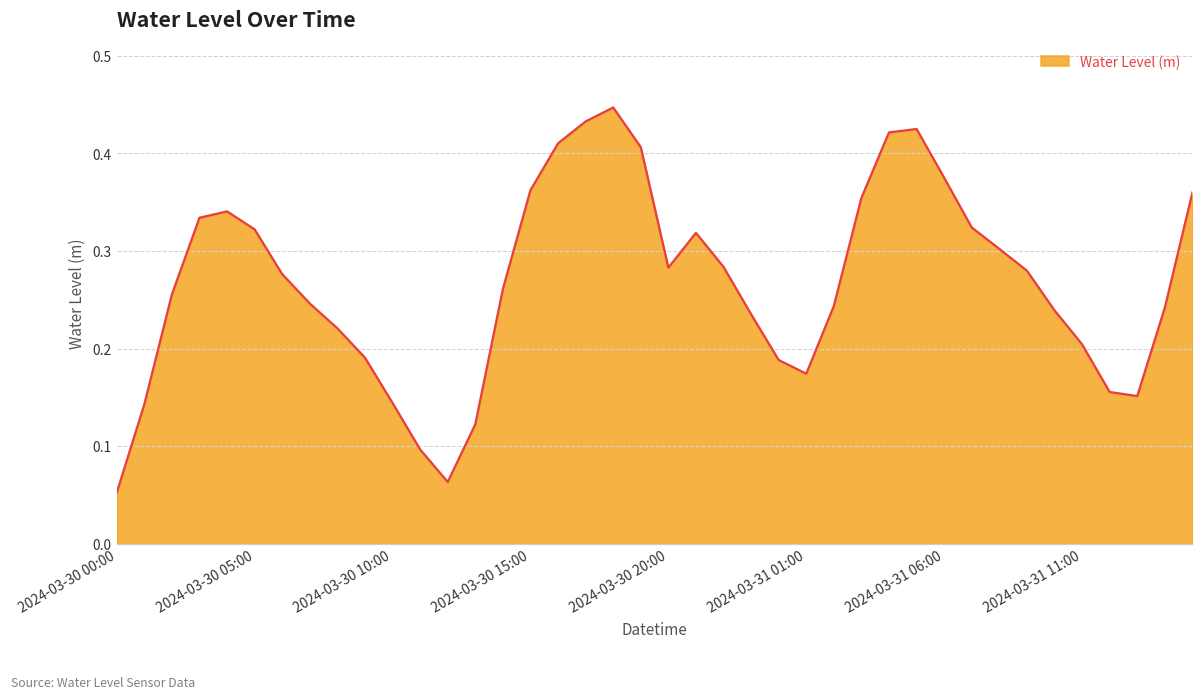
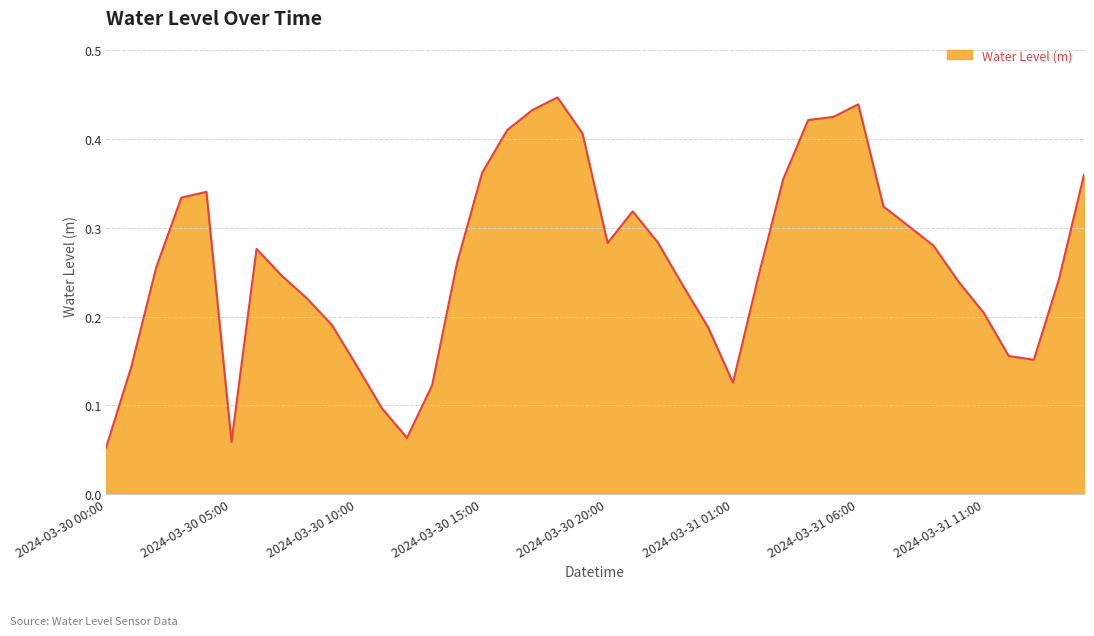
  {
    "2024-03-30 00:00": 0.05,
-   "2024-03-30 05:00": 0.32,
+   "2024-03-30 05:00": 0.06,
    "2024-03-30 10:00": 0.14,
    "2024-03-30 15:00": 0.36,
    "2024-03-30 20:00": 0.28,
-   "2024-03-31 01:00": 0.17,
-   "2024-03-31 06:00": 0.38,
+   "2024-03-31 01:00": 0.13,
+   "2024-03-31 06:00": 0.44,
    "2024-03-31 11:00": 0.20
  }
